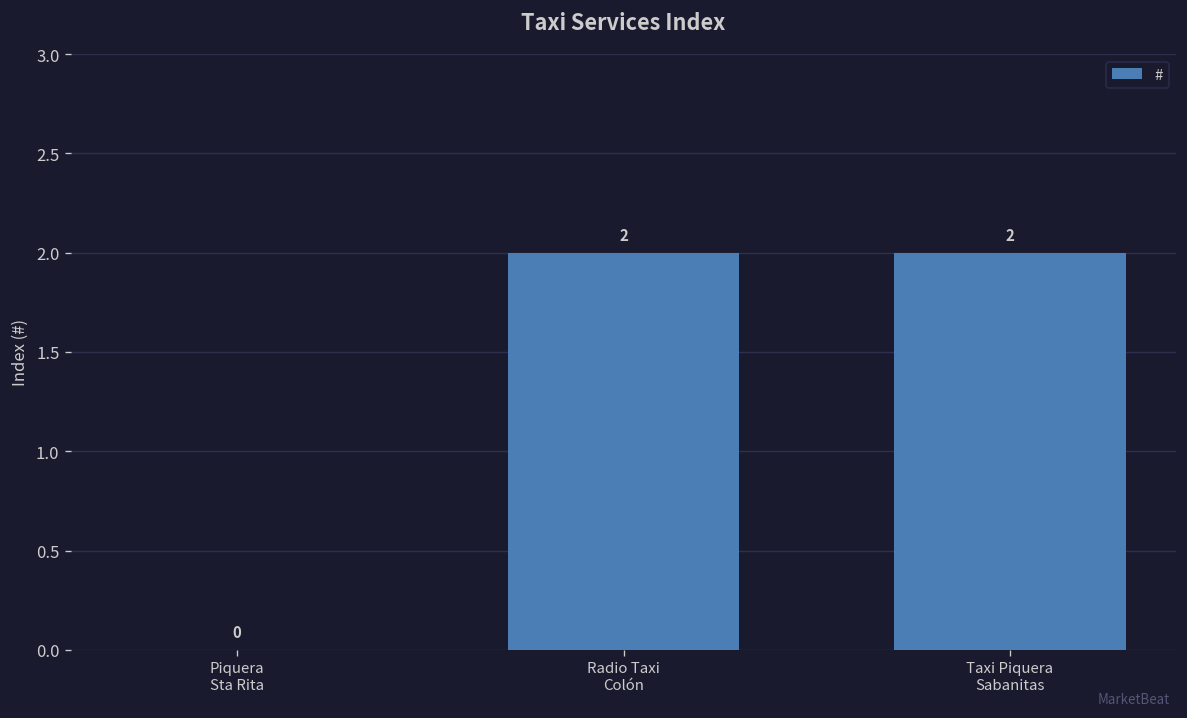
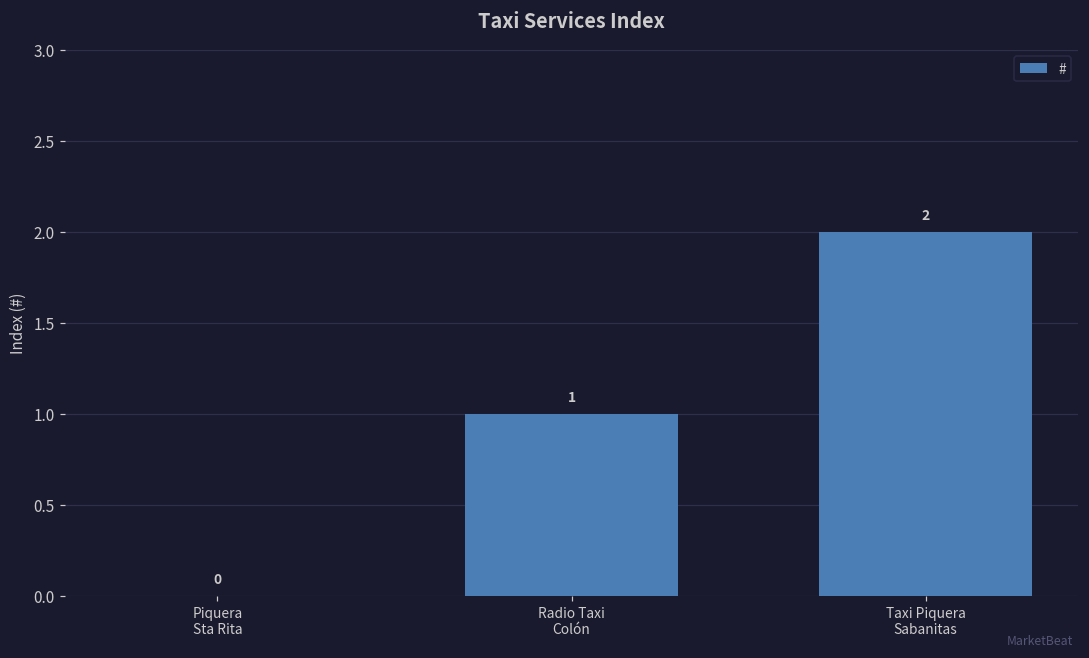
  {
    "Piquera Sta Rita": 0,
-   "Radio Taxi Colón": 2,
+   "Radio Taxi Colón": 1,
    "Taxi Piquera Sabanitas": 2
  }
